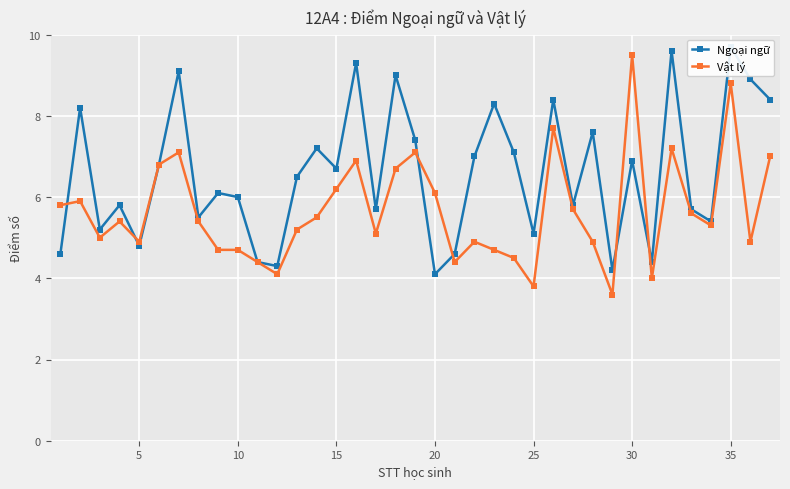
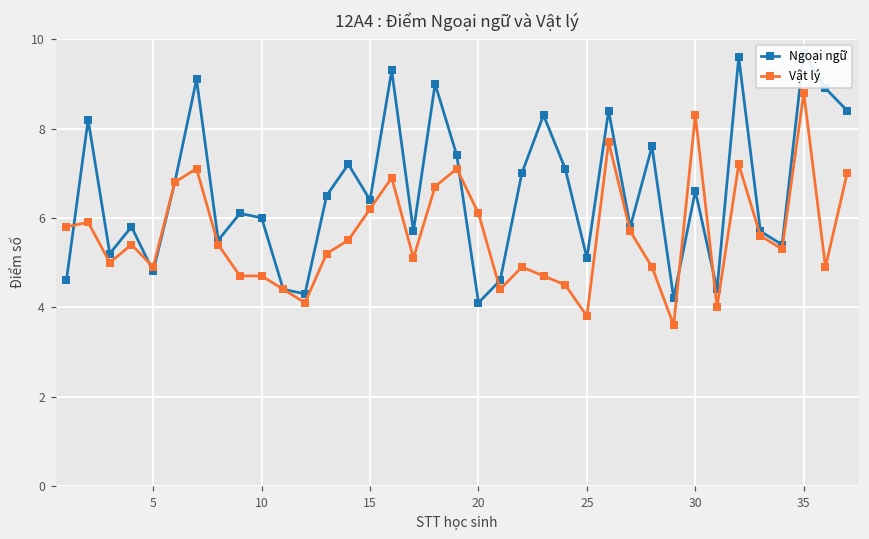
  {
    "Ngoại ngữ": {
      "5": 4.8,
      "10": 6.0,
-     "15": 6.7,
+     "15": 6.4,
      "20": 4.1,
      "25": 5.1,
-     "30": 6.9
+     "30": 6.6
    },
    "Vật lý": {
      "5": 4.9,
      "10": 4.7,
      "15": 6.2,
      "20": 6.1,
      "25": 3.8,
-     "30": 9.5,
+     "30": 8.3,
      "35": 8.8
    }
  }
